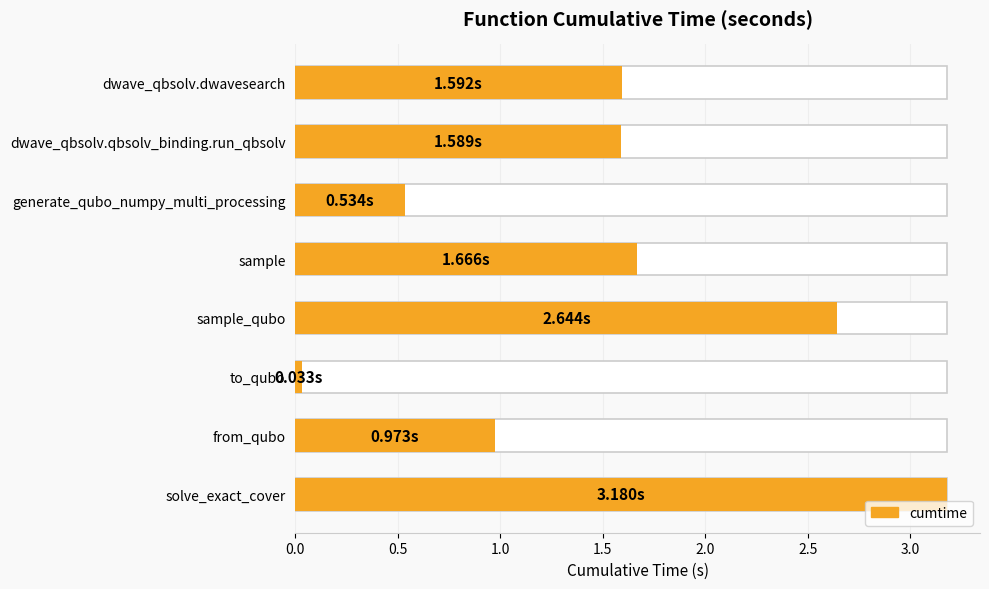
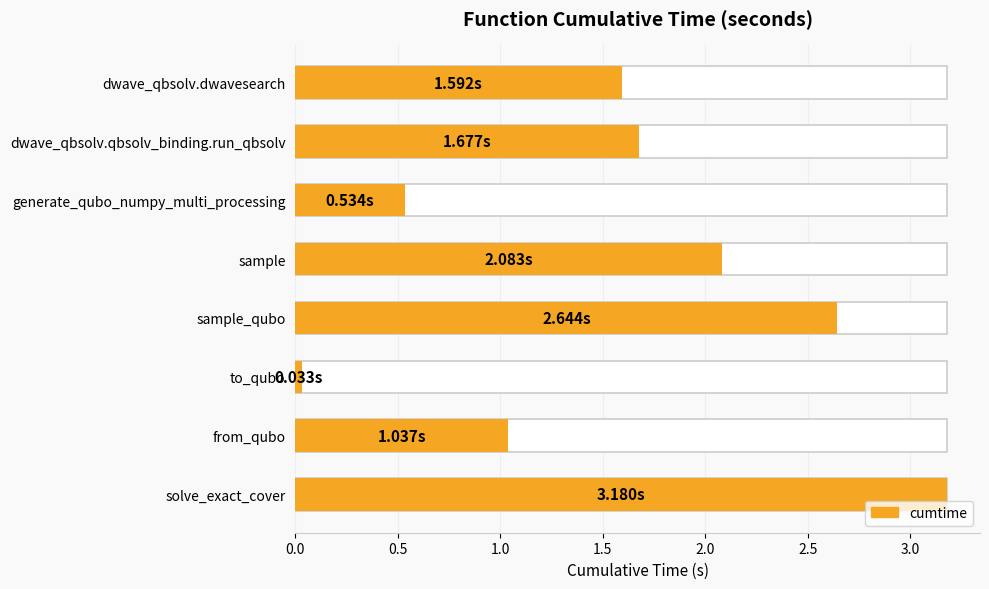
  {
    "cumtime": {
-     "dwave_qbsolv.qbsolv_binding.run_qbsolv": "1.589s",
-     "sample": "1.666s",
-     "from_qubo": "0.973s",
+     "dwave_qbsolv.qbsolv_binding.run_qbsolv": "1.677s",
+     "sample": "2.083s",
+     "from_qubo": "1.037s",
      "solve_exact_cover": "3.180s"
    }
  }
